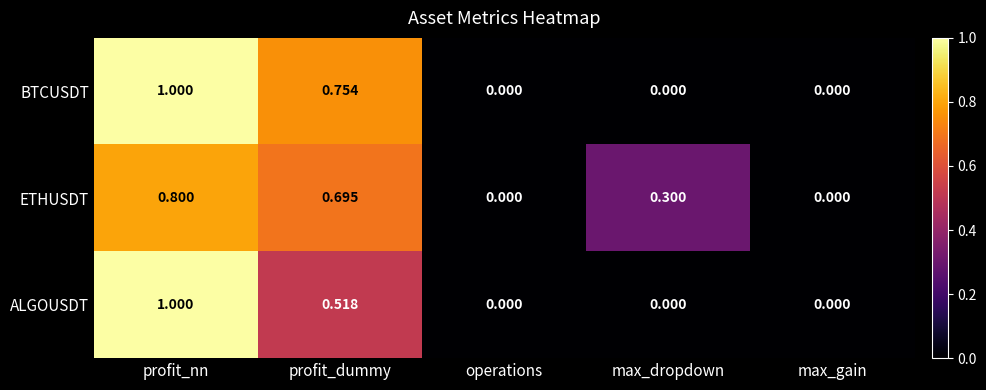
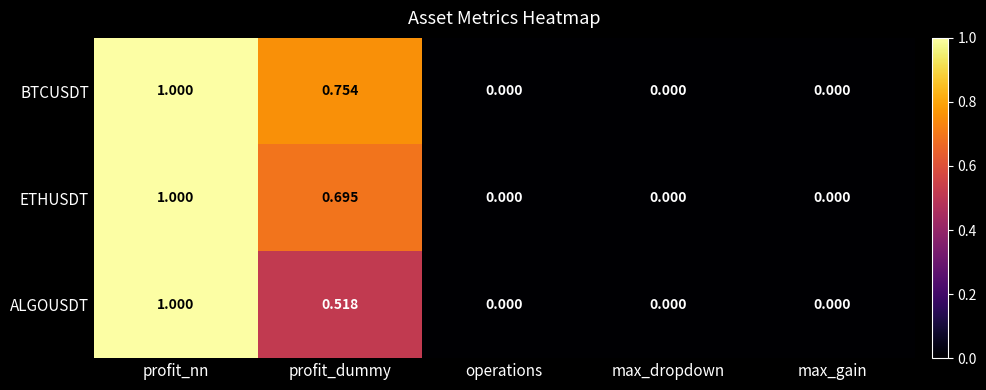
  {
    "BTCUSDT": {
      "profit_nn": 1.000,
      "profit_dummy": 0.754,
      "operations": 0.000,
      "max_dropdown": 0.000,
      "max_gain": 0.000
    },
    "ETHUSDT": {
-     "profit_nn": 0.800,
+     "profit_nn": 1.000,
      "profit_dummy": 0.695,
      "operations": 0.000,
-     "max_dropdown": 0.300,
+     "max_dropdown": 0.000,
      "max_gain": 0.000
    },
    "ALGOUSDT": {
      "profit_nn": 1.000,
      "profit_dummy": 0.518,
      "operations": 0.000,
      "max_dropdown": 0.000,
      "max_gain": 0.000
    }
  }
